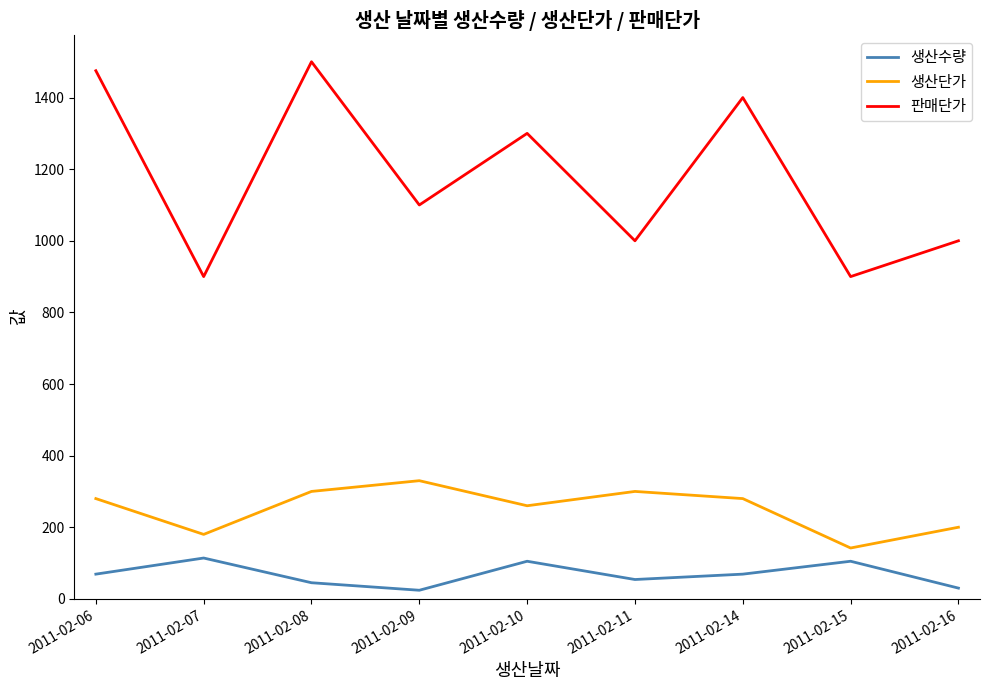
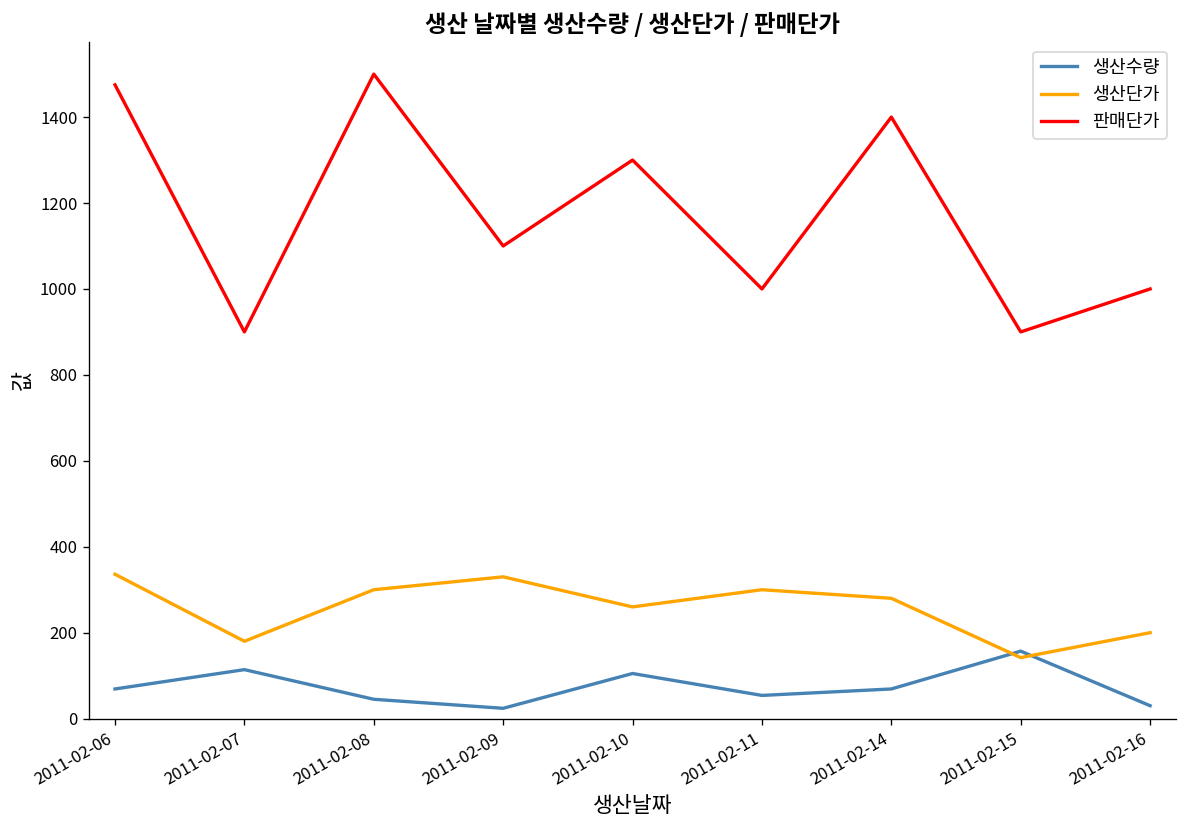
  {
    "생산수량": {
      "2011-02-06": 70,
      "2011-02-07": 110,
      "2011-02-08": 50,
      "2011-02-09": 20,
      "2011-02-10": 110,
      "2011-02-11": 50,
      "2011-02-14": 70,
-     "2011-02-15": 110,
+     "2011-02-15": 160,
      "2011-02-16": 30
    },
    "생산단가": {
-     "2011-02-06": 280,
+     "2011-02-06": 340,
      "2011-02-07": 180,
      "2011-02-08": 300,
      "2011-02-09": 330,
      "2011-02-10": 260,
      "2011-02-11": 300,
      "2011-02-14": 280,
      "2011-02-15": 140,
      "2011-02-16": 200
    },
    "판매단가": {
      "2011-02-06": 1480,
      "2011-02-07": 900,
      "2011-02-08": 1500,
      "2011-02-09": 1100,
      "2011-02-10": 1300,
      "2011-02-11": 1000,
      "2011-02-14": 1400,
      "2011-02-15": 900,
      "2011-02-16": 1000
    }
  }
